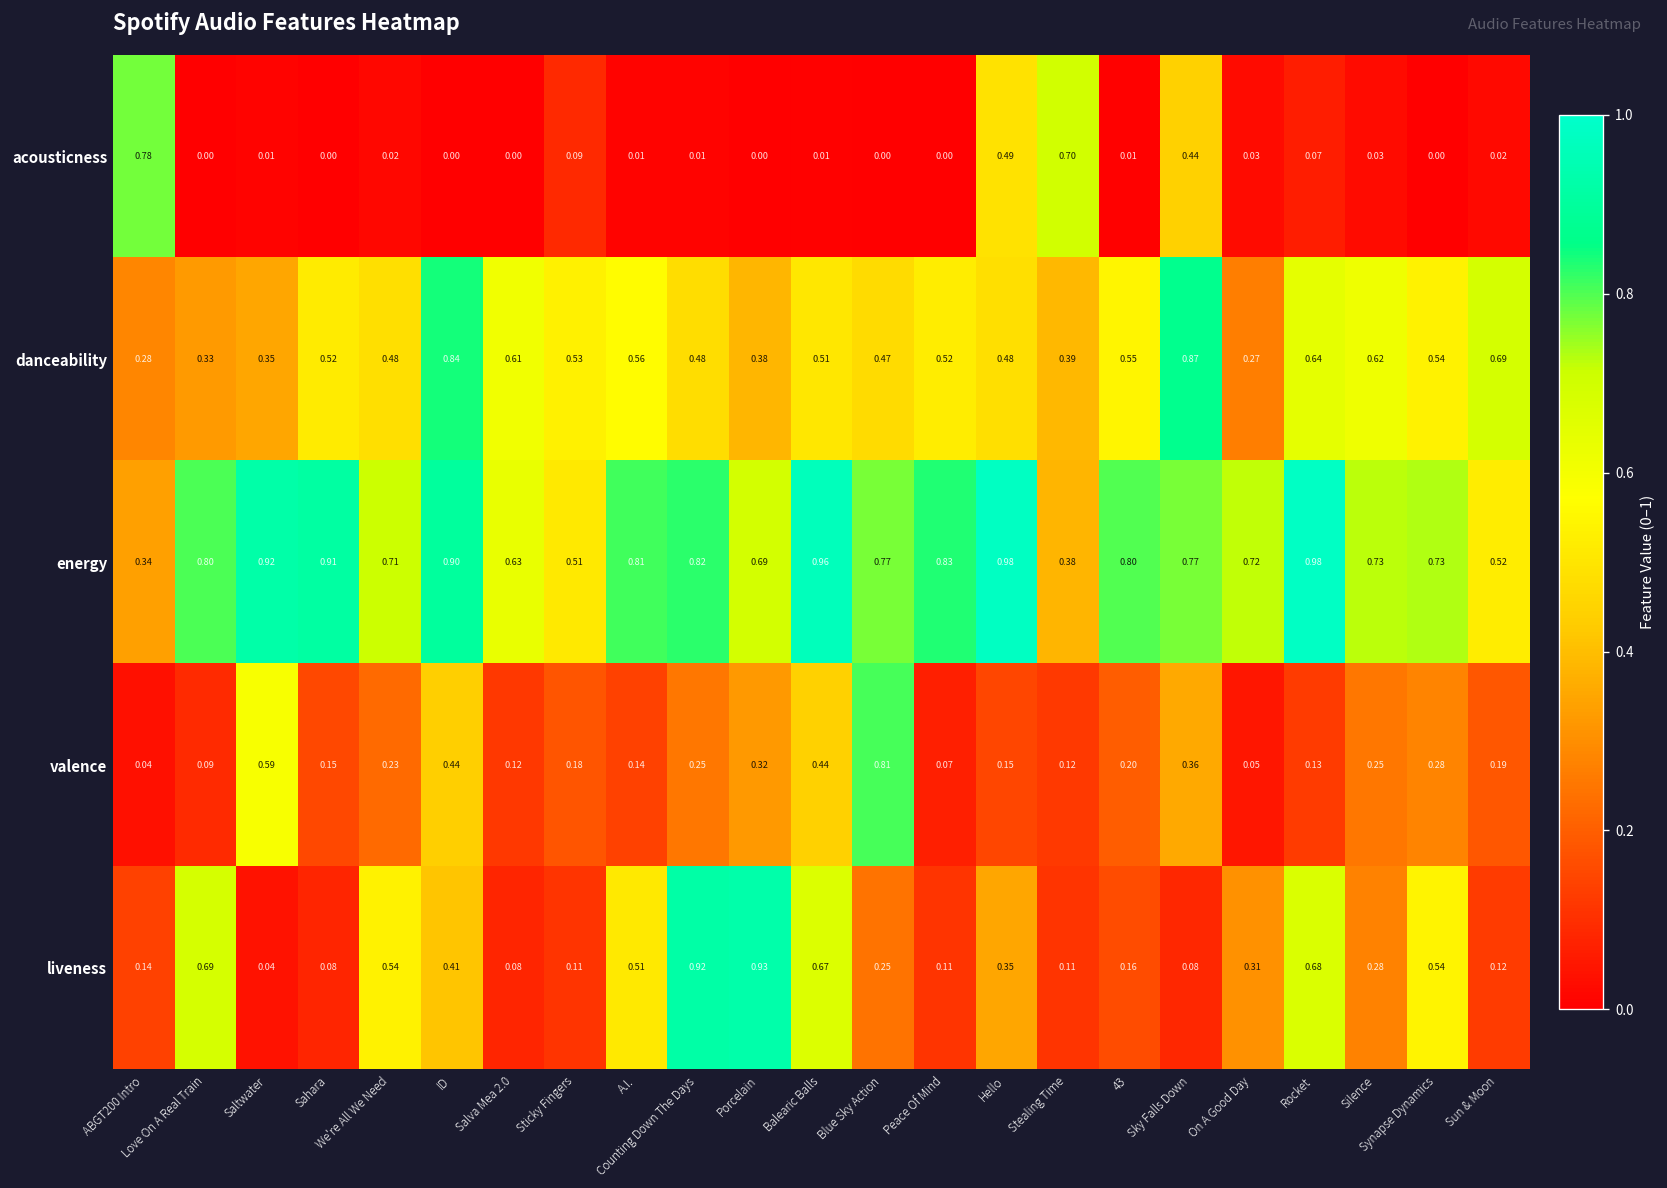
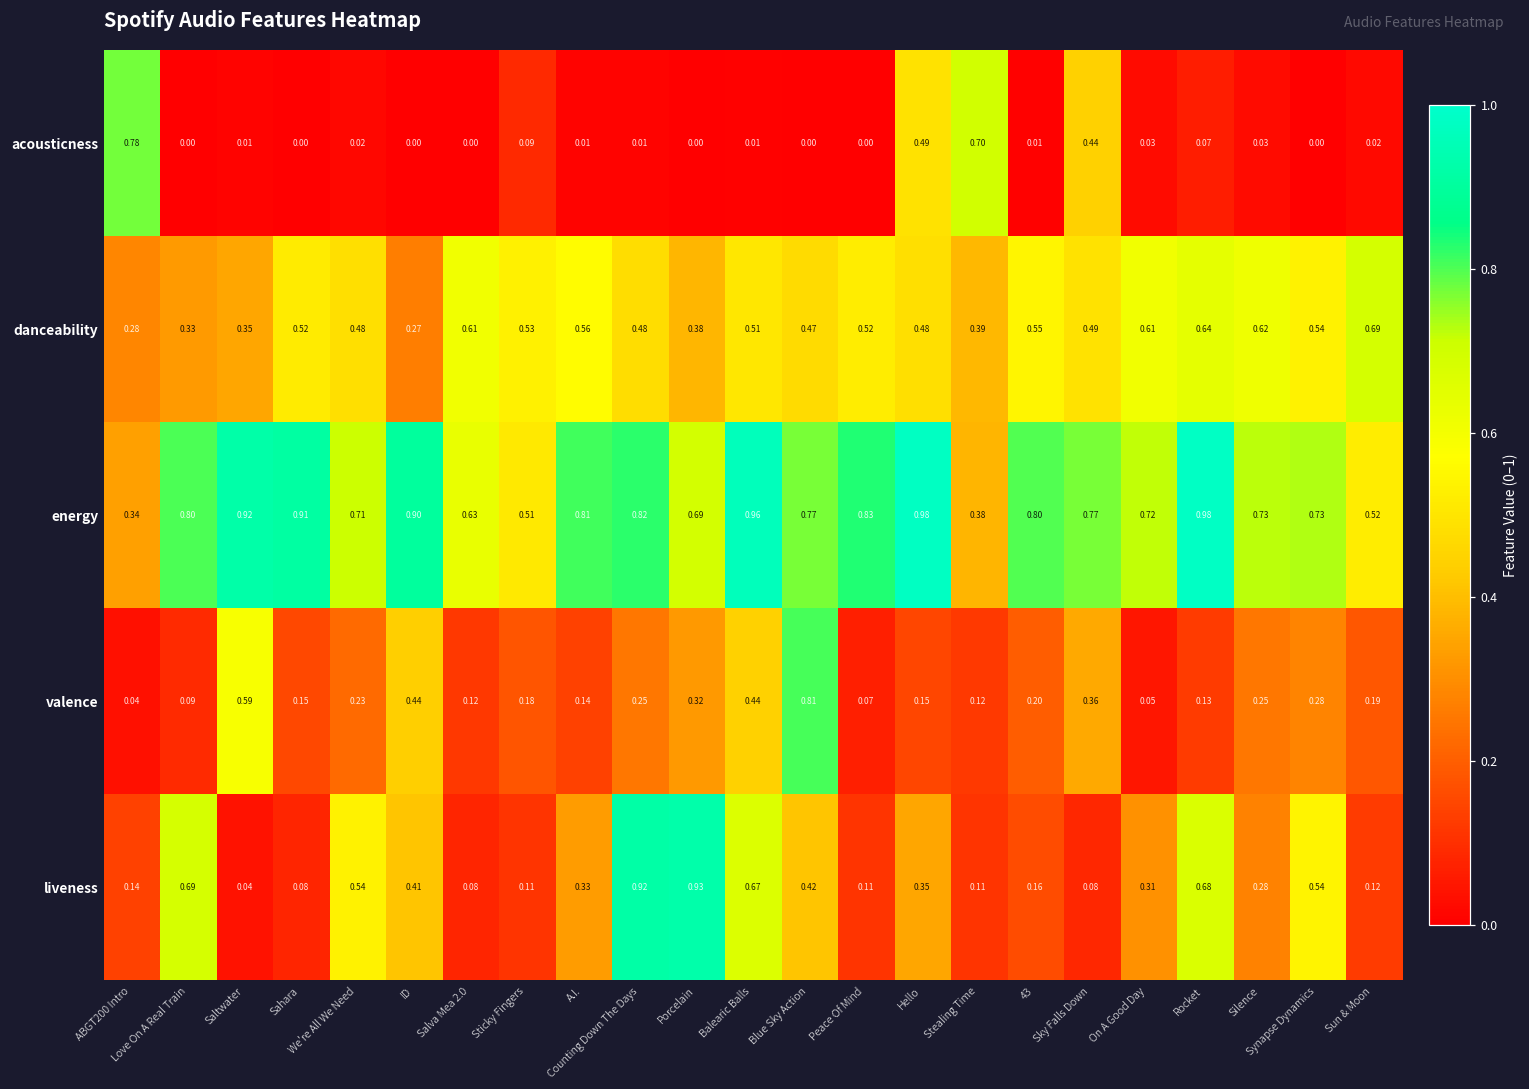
  {
    "acousticness": {
      "ABGT200 Intro": 0.78,
      "Love On A Real Train": 0.00,
      "Saltwater": 0.01,
      "Sahara": 0.00,
      "We're All We Need": 0.02,
      "ID": 0.00,
      "Salva Mea 2.0": 0.00,
      "Sticky Fingers": 0.09,
      "A.I.": 0.01,
      "Counting Down The Days": 0.01,
      "Porcelain": 0.00,
      "Balearic Balls": 0.01,
      "Blue Sky Action": 0.00,
      "Peace Of Mind": 0.00,
      "Hello": 0.49,
      "Stealing Time": 0.70,
      "43": 0.01,
      "Sky Falls Down": 0.44,
      "On A Good Day": 0.03,
      "Rocket": 0.07,
      "Silence": 0.03,
      "Synapse Dynamics": 0.00,
      "Sun & Moon": 0.02
    },
    "danceability": {
      "ABGT200 Intro": 0.28,
      "Love On A Real Train": 0.33,
      "Saltwater": 0.35,
      "Sahara": 0.52,
      "We're All We Need": 0.48,
-     "ID": 0.84,
+     "ID": 0.27,
      "Salva Mea 2.0": 0.61,
      "Sticky Fingers": 0.53,
      "A.I.": 0.56,
      "Counting Down The Days": 0.48,
      "Porcelain": 0.38,
      "Balearic Balls": 0.51,
      "Blue Sky Action": 0.47,
      "Peace Of Mind": 0.52,
      "Hello": 0.48,
      "Stealing Time": 0.39,
      "43": 0.55,
-     "Sky Falls Down": 0.87,
-     "On A Good Day": 0.27,
+     "Sky Falls Down": 0.49,
+     "On A Good Day": 0.61,
      "Rocket": 0.64,
      "Silence": 0.62,
      "Synapse Dynamics": 0.54,
      "Sun & Moon": 0.69
    },
    "energy": {
      "ABGT200 Intro": 0.34,
      "Love On A Real Train": 0.80,
      "Saltwater": 0.92,
      "Sahara": 0.91,
      "We're All We Need": 0.71,
      "ID": 0.90,
      "Salva Mea 2.0": 0.63,
      "Sticky Fingers": 0.51,
      "A.I.": 0.81,
      "Counting Down The Days": 0.82,
      "Porcelain": 0.69,
      "Balearic Balls": 0.96,
      "Blue Sky Action": 0.77,
      "Peace Of Mind": 0.83,
      "Hello": 0.98,
      "Stealing Time": 0.38,
      "43": 0.80,
      "Sky Falls Down": 0.77,
      "On A Good Day": 0.72,
      "Rocket": 0.98,
      "Silence": 0.73,
      "Synapse Dynamics": 0.73,
      "Sun & Moon": 0.52
    },
    "valence": {
      "ABGT200 Intro": 0.04,
      "Love On A Real Train": 0.09,
      "Saltwater": 0.59,
      "Sahara": 0.15,
      "We're All We Need": 0.23,
      "ID": 0.44,
      "Salva Mea 2.0": 0.12,
      "Sticky Fingers": 0.18,
      "A.I.": 0.14,
      "Counting Down The Days": 0.25,
      "Porcelain": 0.32,
      "Balearic Balls": 0.44,
      "Blue Sky Action": 0.81,
      "Peace Of Mind": 0.07,
      "Hello": 0.15,
      "Stealing Time": 0.12,
      "43": 0.20,
      "Sky Falls Down": 0.36,
      "On A Good Day": 0.05,
      "Rocket": 0.13,
      "Silence": 0.25,
      "Synapse Dynamics": 0.28,
      "Sun & Moon": 0.19
    },
    "liveness": {
      "ABGT200 Intro": 0.14,
      "Love On A Real Train": 0.69,
      "Saltwater": 0.04,
      "Sahara": 0.08,
      "We're All We Need": 0.54,
      "ID": 0.41,
      "Salva Mea 2.0": 0.08,
      "Sticky Fingers": 0.11,
-     "A.I.": 0.51,
+     "A.I.": 0.33,
      "Counting Down The Days": 0.92,
      "Porcelain": 0.93,
      "Balearic Balls": 0.67,
-     "Blue Sky Action": 0.25,
+     "Blue Sky Action": 0.42,
      "Peace Of Mind": 0.11,
      "Hello": 0.35,
      "Stealing Time": 0.11,
      "43": 0.16,
      "Sky Falls Down": 0.08,
      "On A Good Day": 0.31,
      "Rocket": 0.68,
      "Silence": 0.28,
      "Synapse Dynamics": 0.54,
      "Sun & Moon": 0.12
    }
  }
